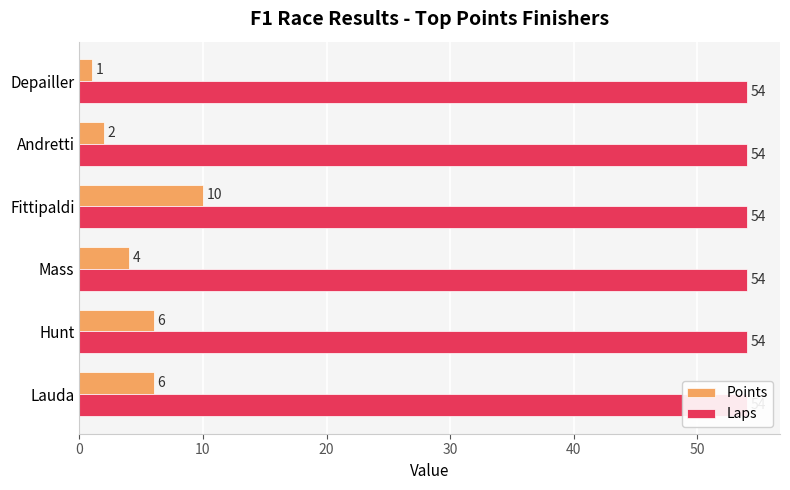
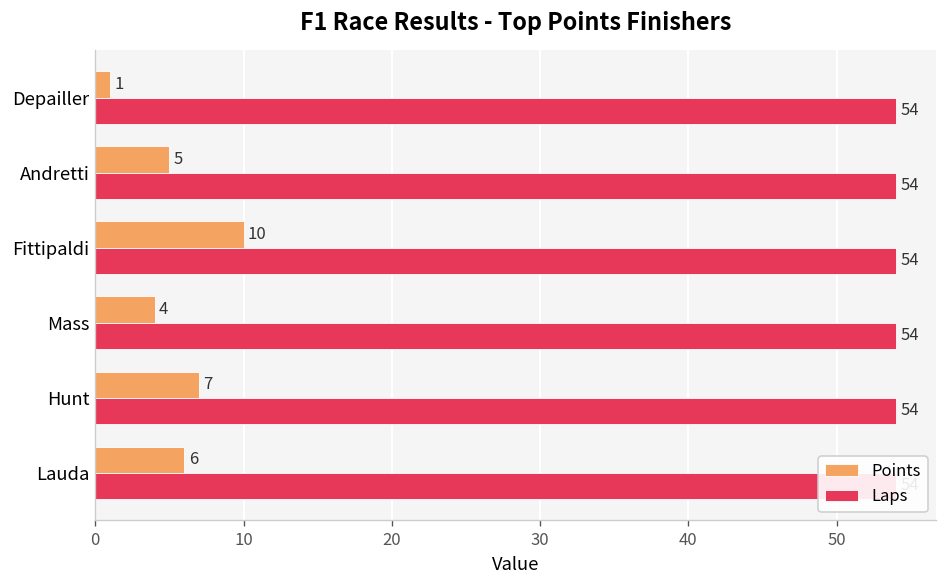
  {
    "Points": {
      "Depailler": 1,
-     "Andretti": 2,
+     "Andretti": 5,
      "Fittipaldi": 10,
      "Mass": 4,
-     "Hunt": 6,
+     "Hunt": 7,
      "Lauda": 6
    },
    "Laps": {
      "Depailler": 54,
      "Andretti": 54,
      "Fittipaldi": 54,
      "Mass": 54,
      "Hunt": 54
    }
  }
